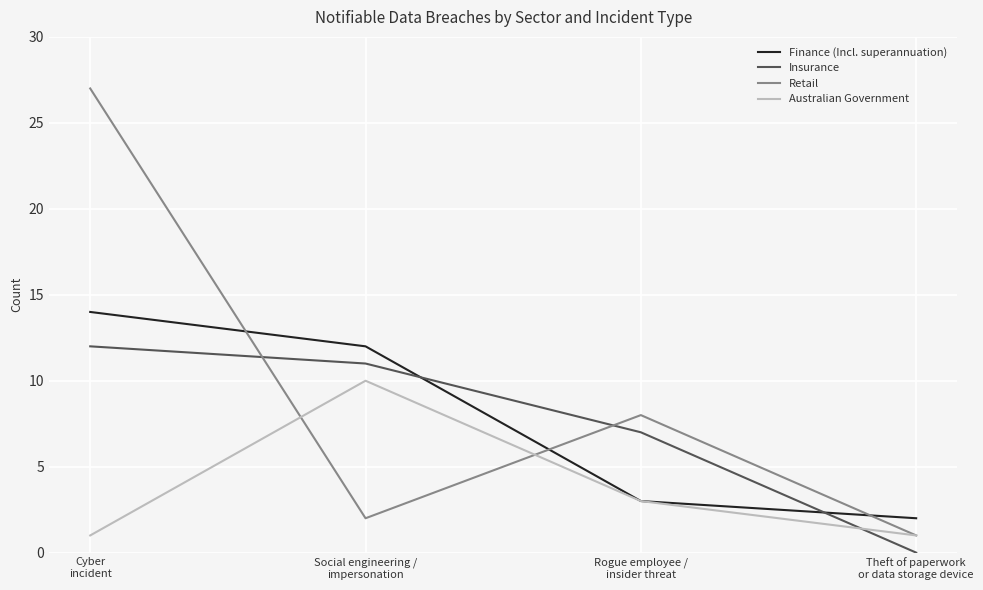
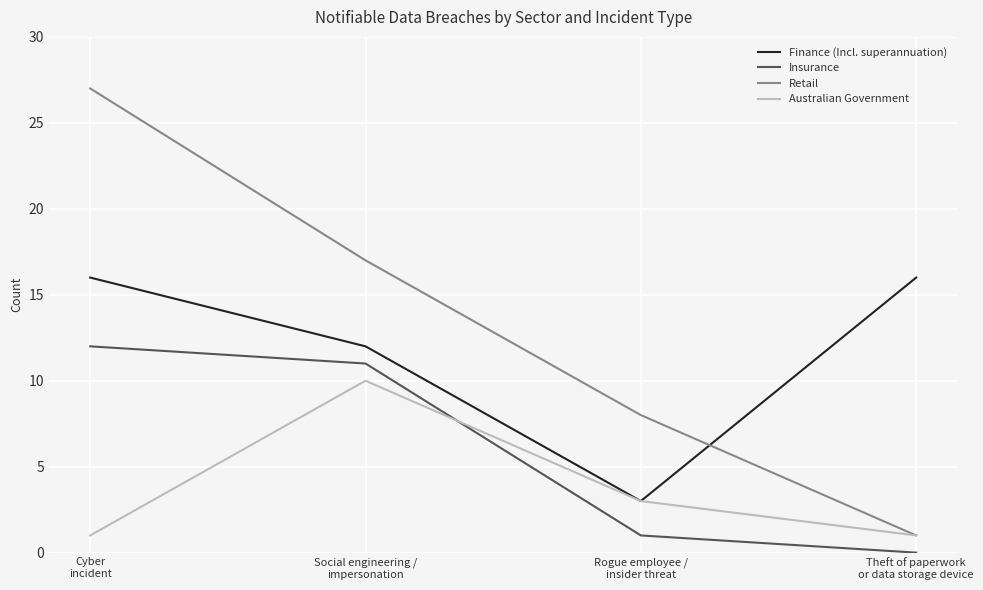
  {
    "Finance (Incl. superannuation)": {
-     "Cyber incident": 14,
+     "Cyber incident": 16,
      "Social engineering / impersonation": 12,
-     "Theft of paperwork or data storage device": 2
+     "Theft of paperwork or data storage device": 16
    },
    "Insurance": {
      "Cyber incident": 12,
      "Social engineering / impersonation": 11,
-     "Rogue employee / insider threat": 7,
+     "Rogue employee / insider threat": 1,
      "Theft of paperwork or data storage device": 0
    },
    "Retail": {
      "Cyber incident": 27,
-     "Social engineering / impersonation": 2,
+     "Social engineering / impersonation": 17,
      "Rogue employee / insider threat": 8
    },
    "Australian Government": {
      "Cyber incident": 1,
      "Social engineering / impersonation": 10
    }
  }
